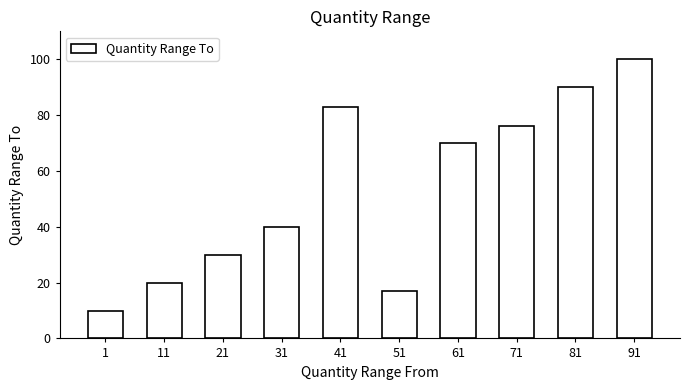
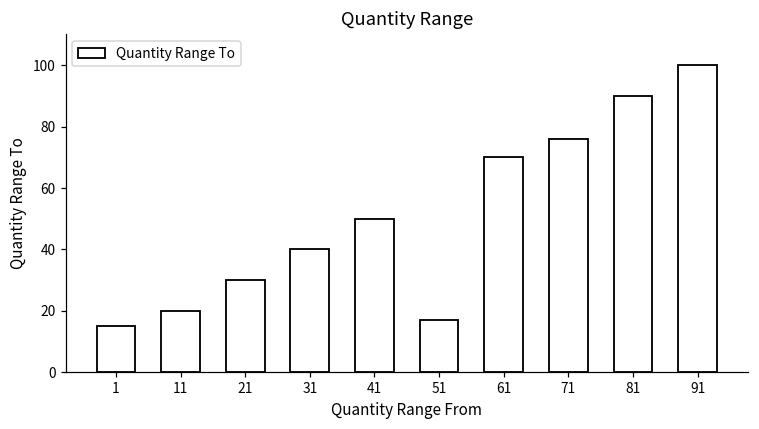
  {
-   "1": 10,
+   "1": 15,
    "11": 20,
    "21": 30,
    "31": 40,
-   "41": 83,
+   "41": 50,
    "51": 17,
    "61": 70,
    "71": 76,
    "81": 90,
    "91": 100
  }
